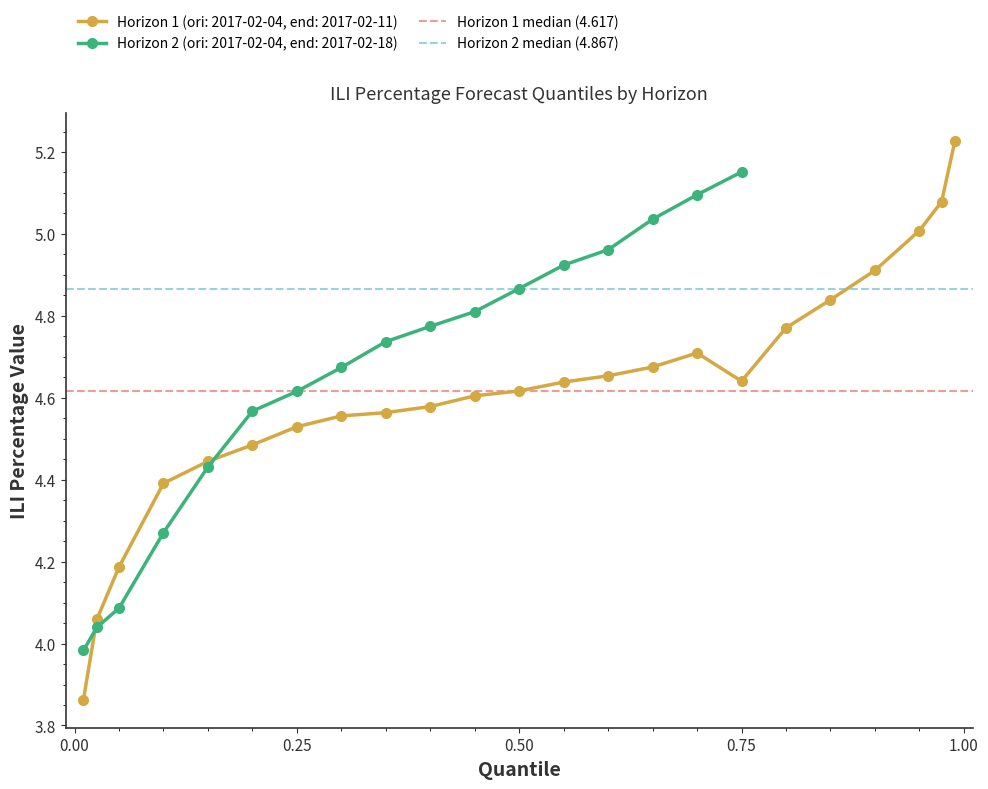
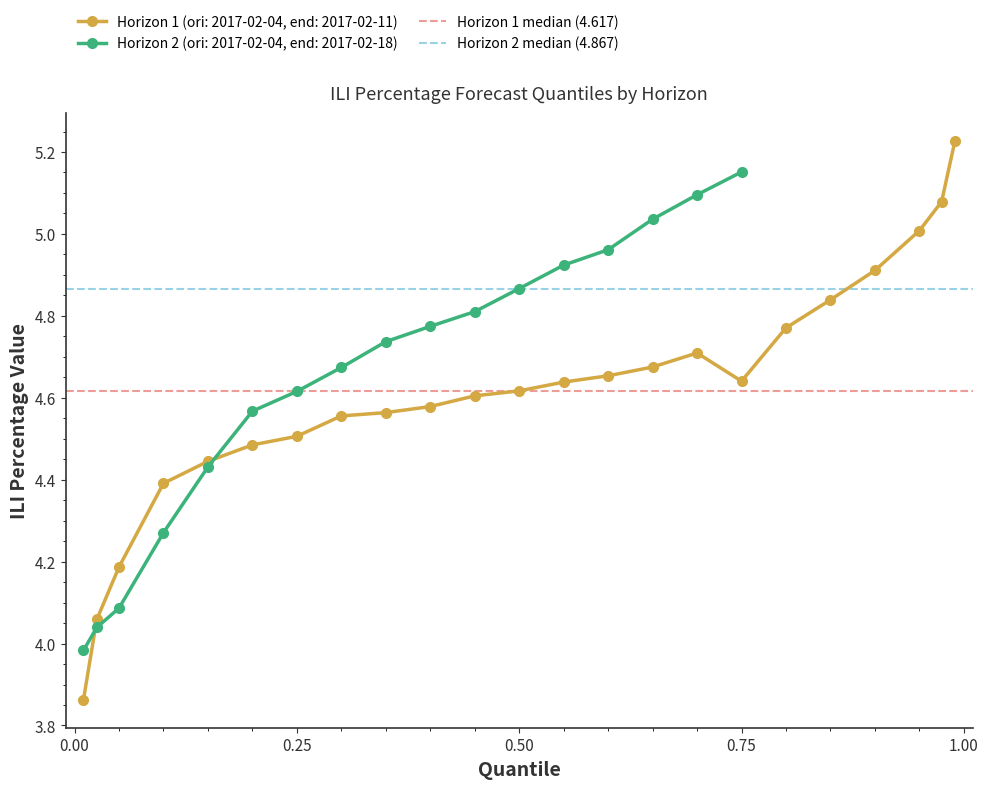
  {
    "Horizon 1 (ori: 2017-02-04, end: 2017-02-11)": {
-     "0.25": 4.53,
+     "0.25": 4.51,
      "0.50": 4.62,
      "0.75": 4.64
    },
    "Horizon 2 (ori: 2017-02-04, end: 2017-02-18)": {
      "0.25": 4.62,
      "0.50": 4.87,
      "0.75": 5.15
    }
  }
